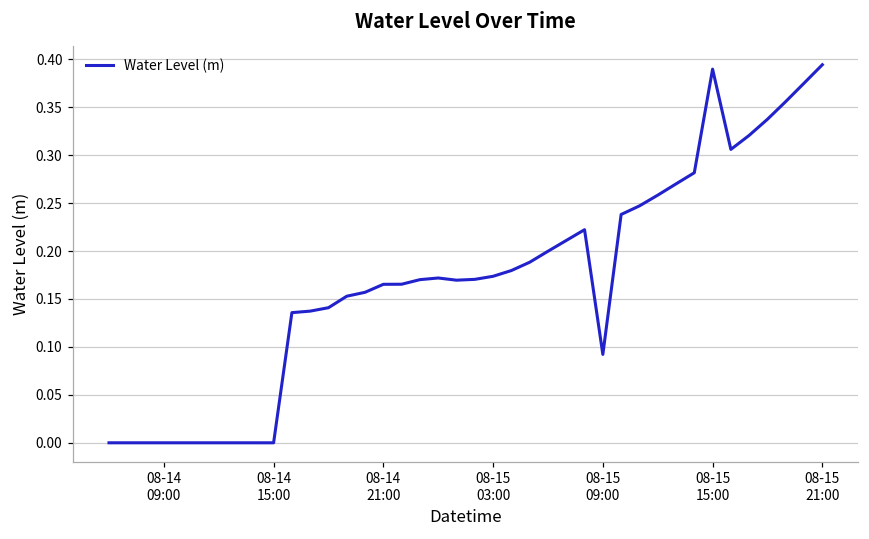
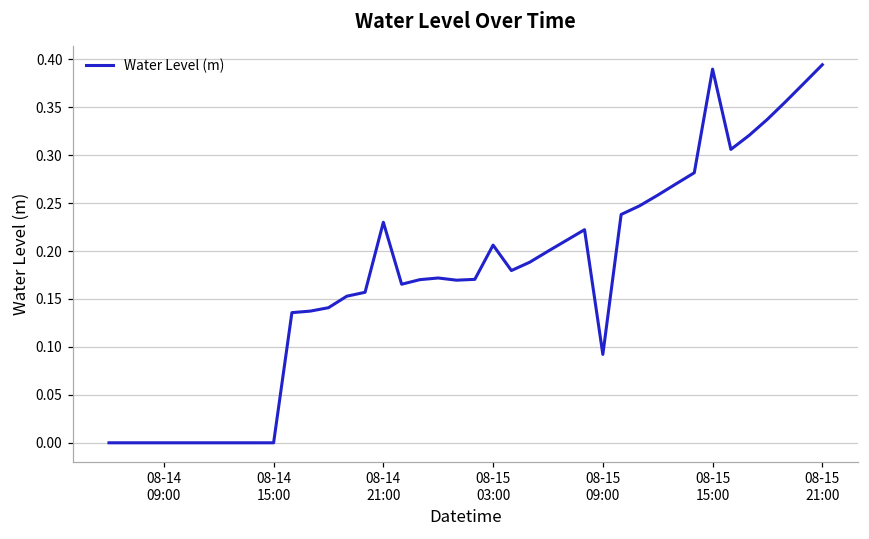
  {
    "08-14 09:00": 0.00,
    "08-14 15:00": 0.00,
-   "08-14 21:00": 0.17,
-   "08-15 03:00": 0.17,
+   "08-14 21:00": 0.23,
+   "08-15 03:00": 0.21,
    "08-15 09:00": 0.09,
    "08-15 15:00": 0.39,
    "08-15 21:00": 0.39
  }
